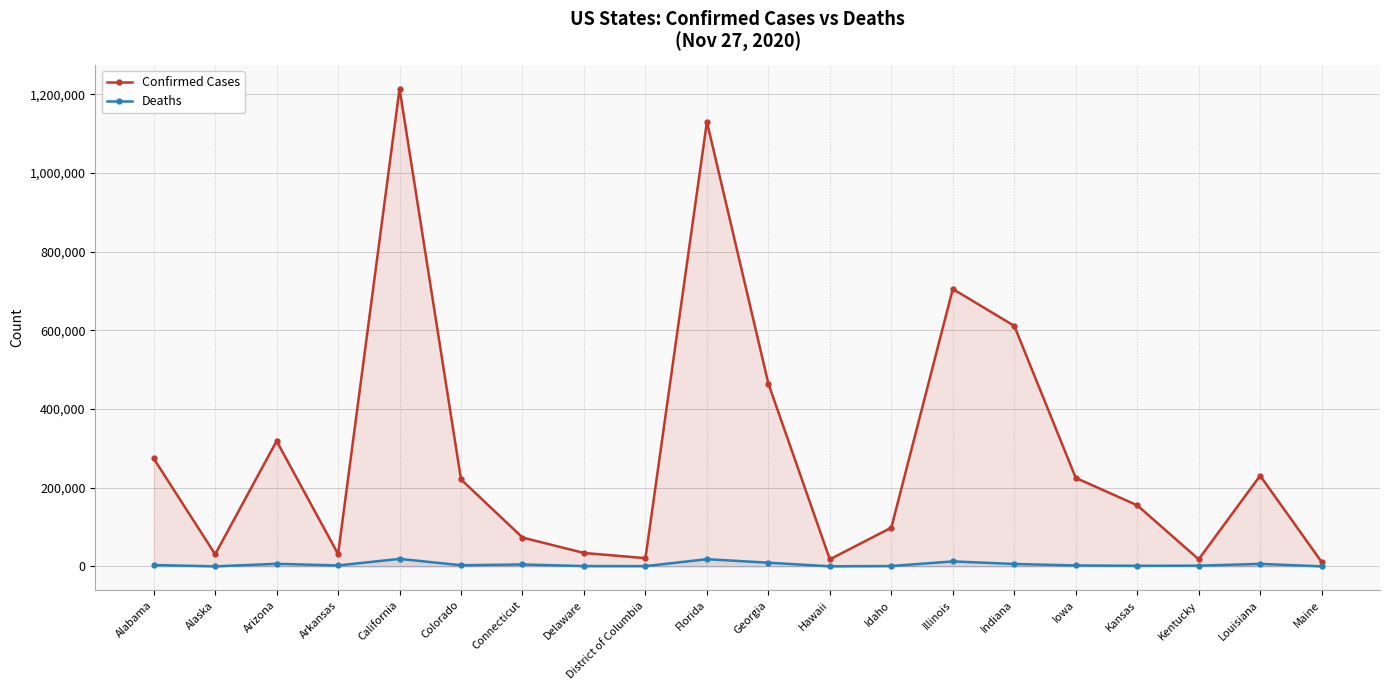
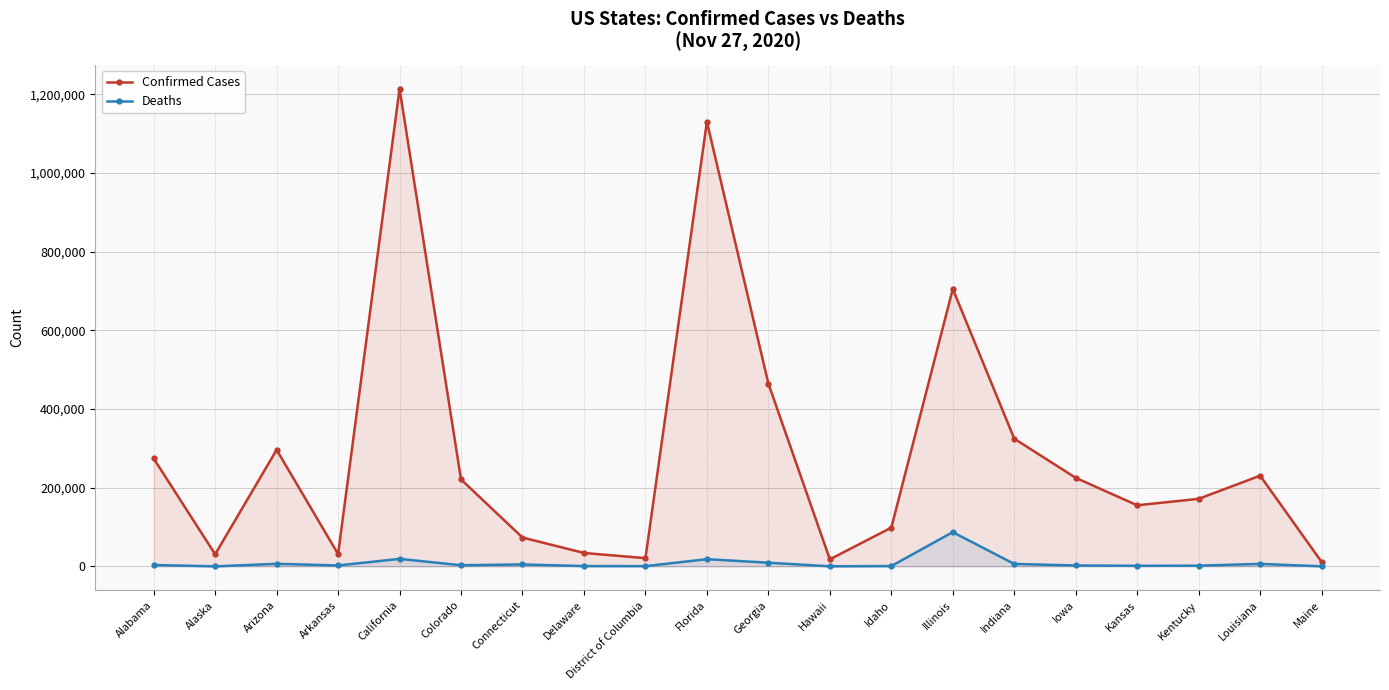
  {
    "Confirmed Cases": {
      "Alabama": "270,000",
      "Alaska": "30,000",
-     "Arizona": "320,000",
+     "Arizona": "300,000",
      "Arkansas": "30,000",
      "California": "1,210,000",
      "Colorado": "220,000",
      "Connecticut": "70,000",
      "Delaware": "30,000",
      "District of Columbia": "20,000",
      "Florida": "1,130,000",
      "Georgia": "460,000",
      "Hawaii": "20,000",
      "Idaho": "100,000",
      "Illinois": "710,000",
-     "Indiana": "610,000",
+     "Indiana": "320,000",
      "Iowa": "230,000",
      "Kansas": "160,000",
-     "Kentucky": "20,000",
+     "Kentucky": "170,000",
      "Louisiana": "230,000",
      "Maine": "10,000"
    },
    "Deaths": {
      "Alabama": "0",
      "Alaska": "0",
      "Arizona": "10,000",
      "Arkansas": "0",
      "California": "20,000",
      "Colorado": "0",
      "Connecticut": "0",
      "Delaware": "0",
      "District of Columbia": "0",
      "Florida": "20,000",
      "Georgia": "10,000",
      "Hawaii": "0",
      "Idaho": "0",
-     "Illinois": "10,000",
+     "Illinois": "90,000",
      "Indiana": "10,000",
      "Iowa": "0",
      "Kansas": "0",
      "Kentucky": "0",
      "Louisiana": "10,000",
      "Maine": "0"
    }
  }
